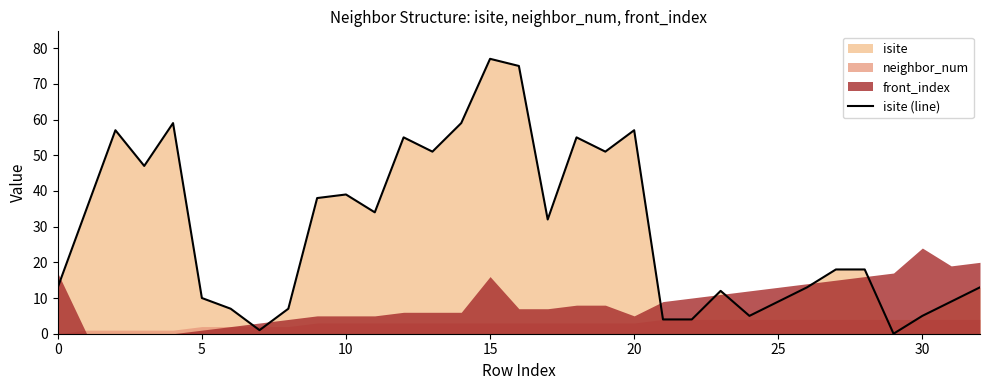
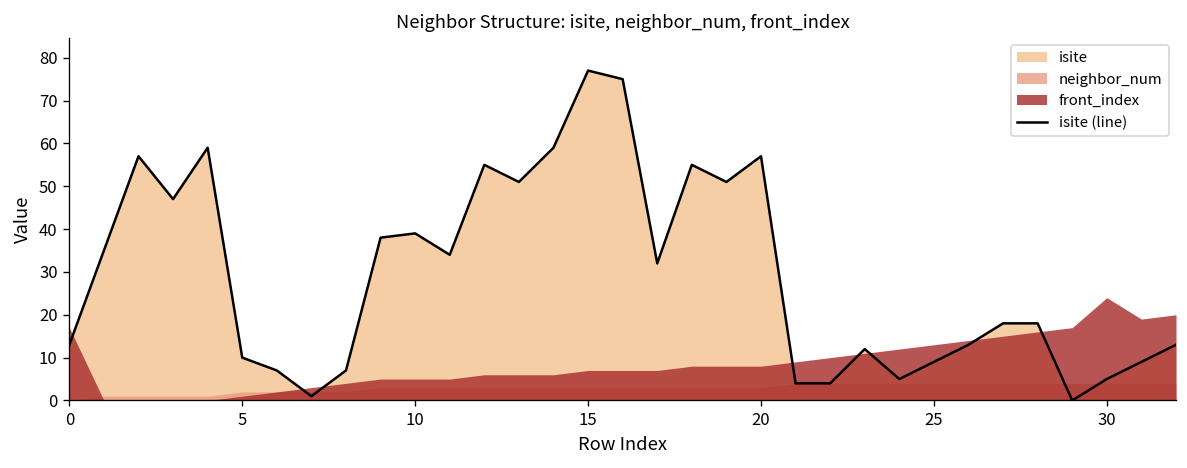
  {
    "front_index": {
      "0": 17,
      "5": 1,
      "10": 5,
-     "15": 16,
-     "20": 5,
+     "15": 7,
+     "20": 8,
      "25": 13,
      "30": 24
    }
  }
